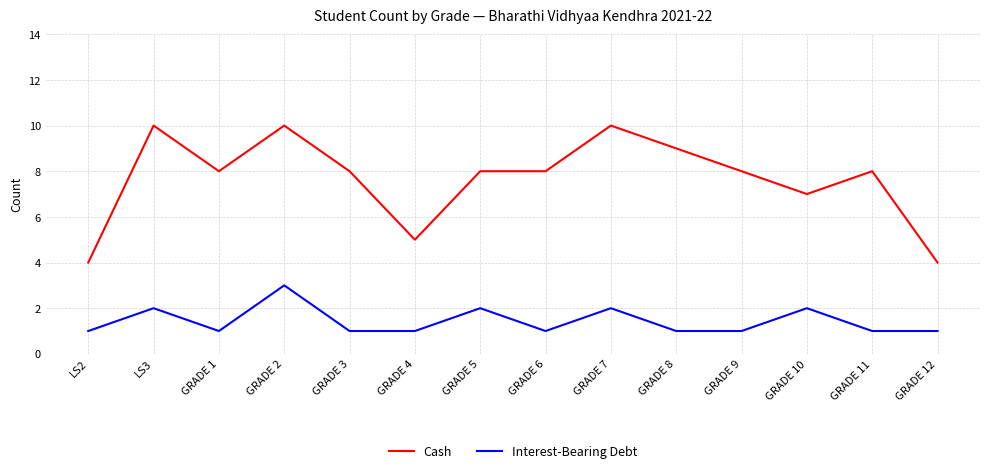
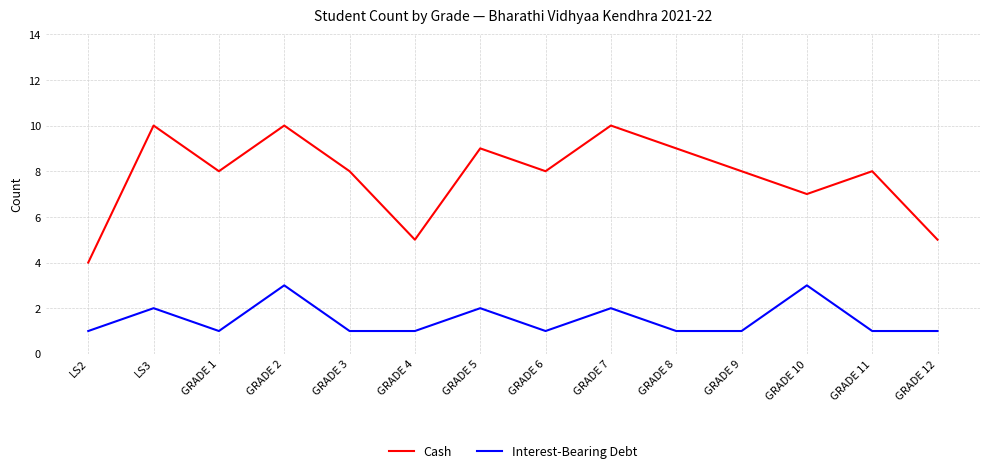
  {
    "Cash": {
      "LS2": 4,
      "LS3": 10,
      "GRADE 1": 8,
      "GRADE 2": 10,
      "GRADE 3": 8,
      "GRADE 4": 5,
-     "GRADE 5": 8,
+     "GRADE 5": 9,
      "GRADE 6": 8,
      "GRADE 7": 10,
      "GRADE 8": 9,
      "GRADE 9": 8,
      "GRADE 10": 7,
      "GRADE 11": 8,
-     "GRADE 12": 4
+     "GRADE 12": 5
    },
    "Interest-Bearing Debt": {
      "LS2": 1,
      "LS3": 2,
      "GRADE 1": 1,
      "GRADE 2": 3,
      "GRADE 3": 1,
      "GRADE 4": 1,
      "GRADE 5": 2,
      "GRADE 6": 1,
      "GRADE 7": 2,
      "GRADE 8": 1,
      "GRADE 9": 1,
-     "GRADE 10": 2,
+     "GRADE 10": 3,
      "GRADE 11": 1,
      "GRADE 12": 1
    }
  }
